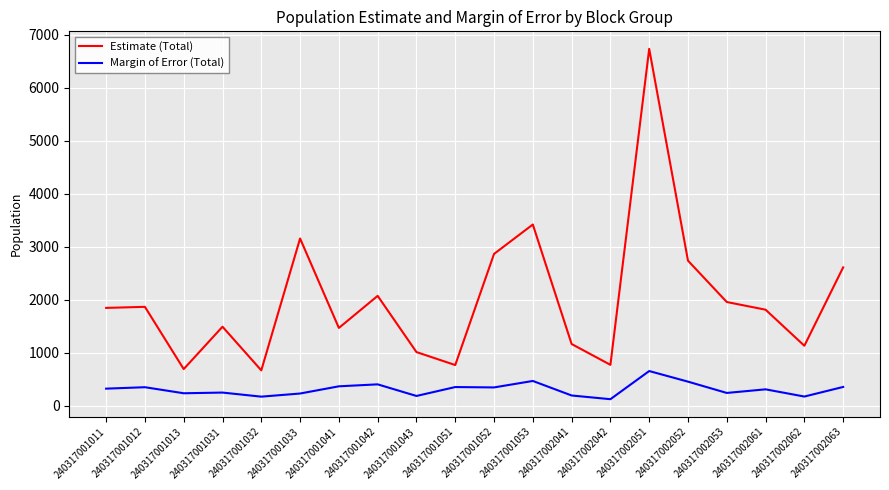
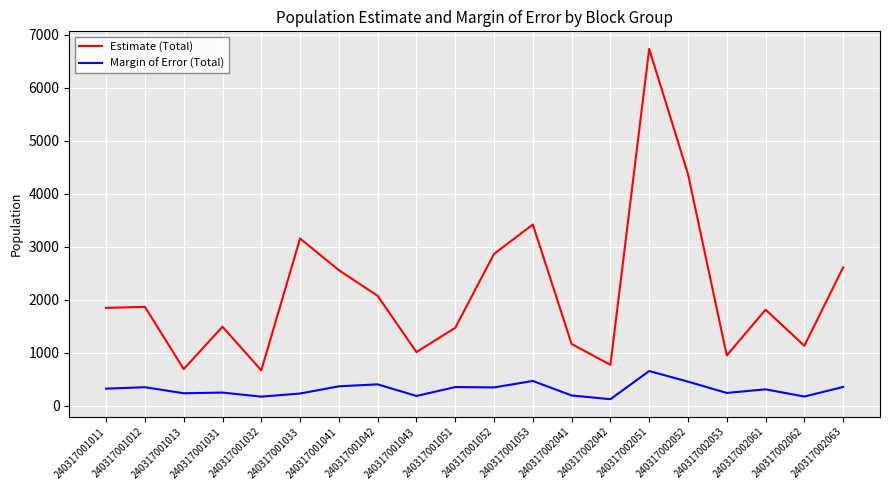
  {
    "Estimate (Total)": {
      "240317001011": 1800,
      "240317001012": 1900,
      "240317001013": 700,
      "240317001031": 1500,
      "240317001032": 700,
      "240317001033": 3200,
-     "240317001041": 1500,
+     "240317001041": 2600,
      "240317001042": 2100,
      "240317001043": 1000,
-     "240317001051": 800,
+     "240317001051": 1500,
      "240317001052": 2900,
      "240317001053": 3400,
      "240317002041": 1200,
      "240317002042": 800,
      "240317002051": 6700,
-     "240317002052": 2700,
-     "240317002053": 2000,
+     "240317002052": 4400,
+     "240317002053": 1000,
      "240317002061": 1800,
      "240317002062": 1100,
      "240317002063": 2600
    },
    "Margin of Error (Total)": {
      "240317001011": 300,
      "240317001012": 400,
      "240317001013": 200,
      "240317001031": 300,
      "240317001032": 200,
      "240317001033": 200,
      "240317001041": 400,
      "240317001042": 400,
      "240317001043": 200,
      "240317001051": 400,
      "240317001052": 300,
      "240317001053": 500,
      "240317002041": 200,
      "240317002042": 100,
      "240317002051": 700,
      "240317002052": 500,
      "240317002053": 200,
      "240317002061": 300,
      "240317002062": 200,
      "240317002063": 400
    }
  }
